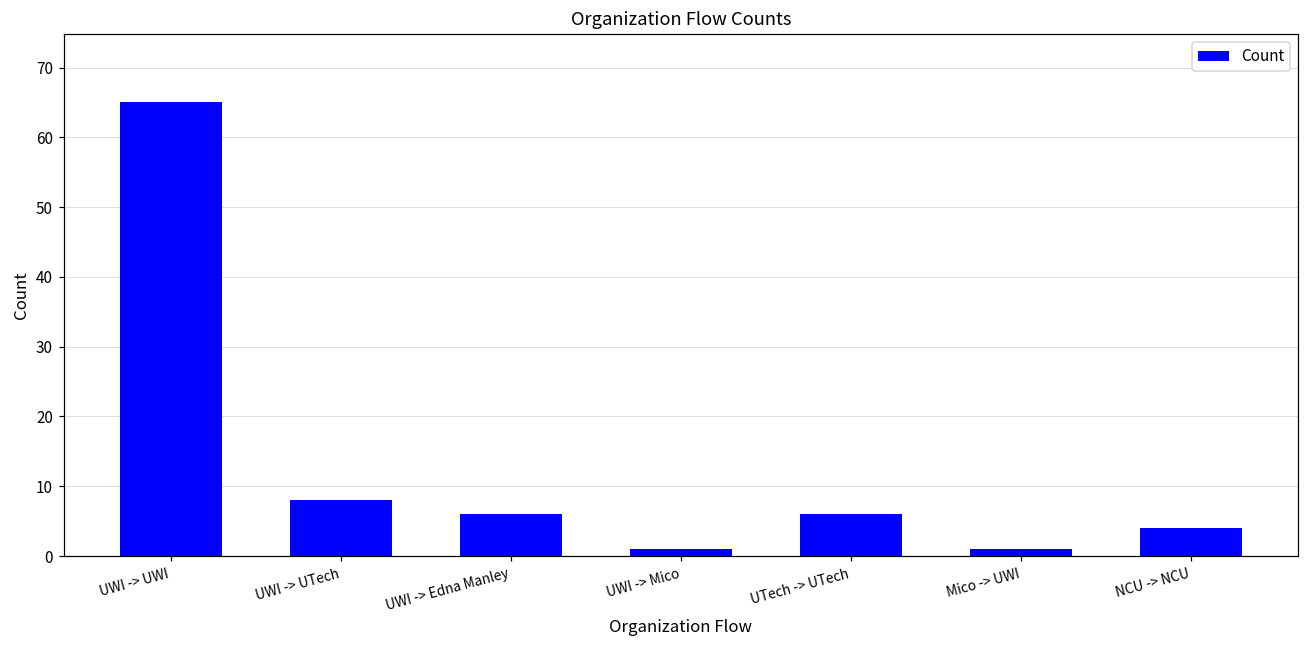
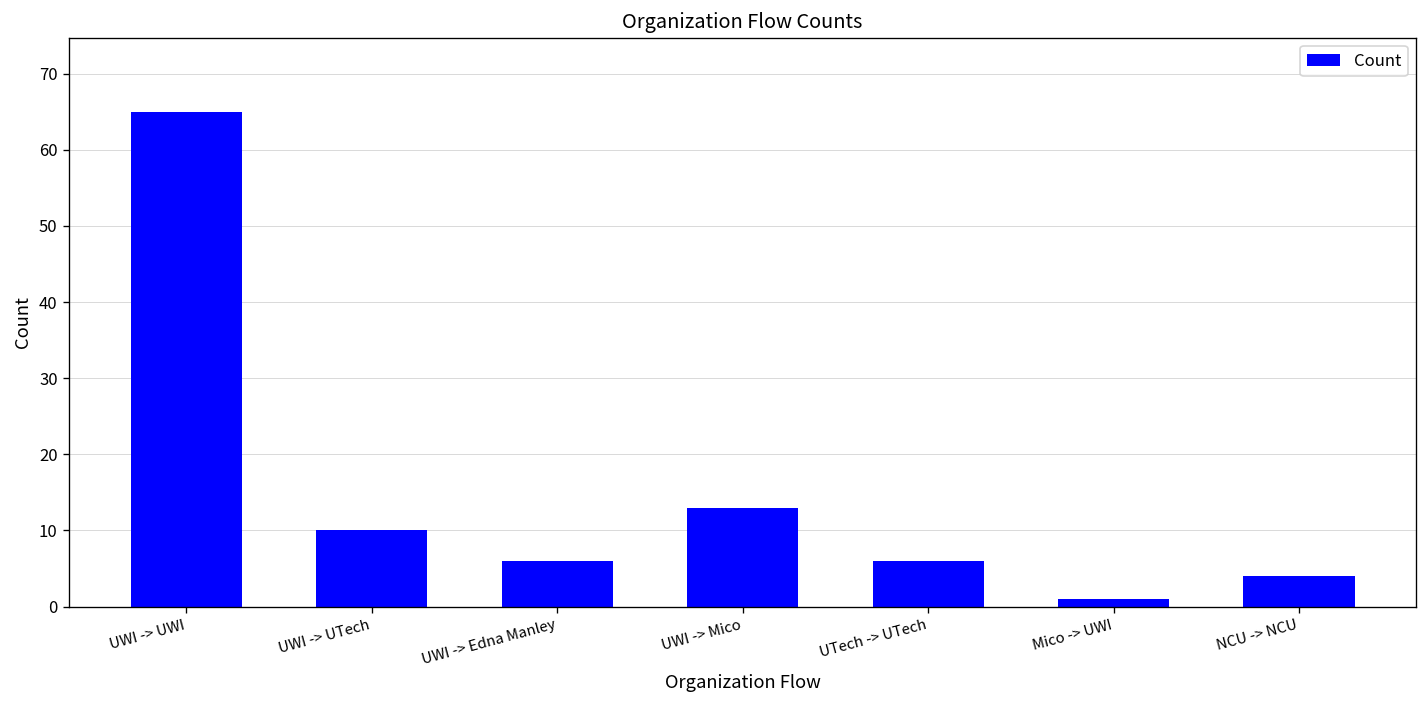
  {
    "UWI -> UWI": 65,
-   "UWI -> UTech": 8,
+   "UWI -> UTech": 10,
    "UWI -> Edna Manley": 6,
-   "UWI -> Mico": 1,
+   "UWI -> Mico": 13,
    "UTech -> UTech": 6,
    "Mico -> UWI": 1,
    "NCU -> NCU": 4
  }
